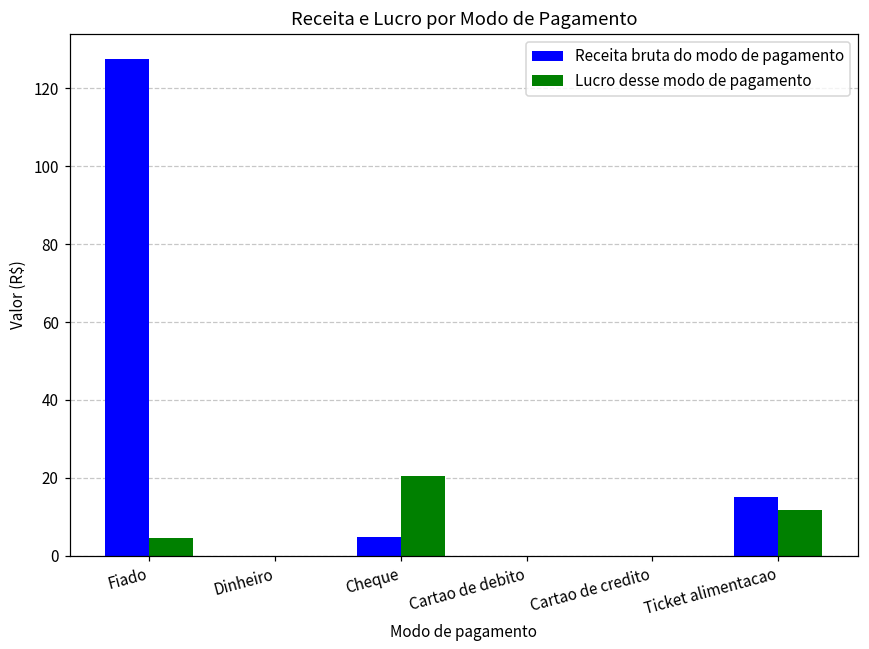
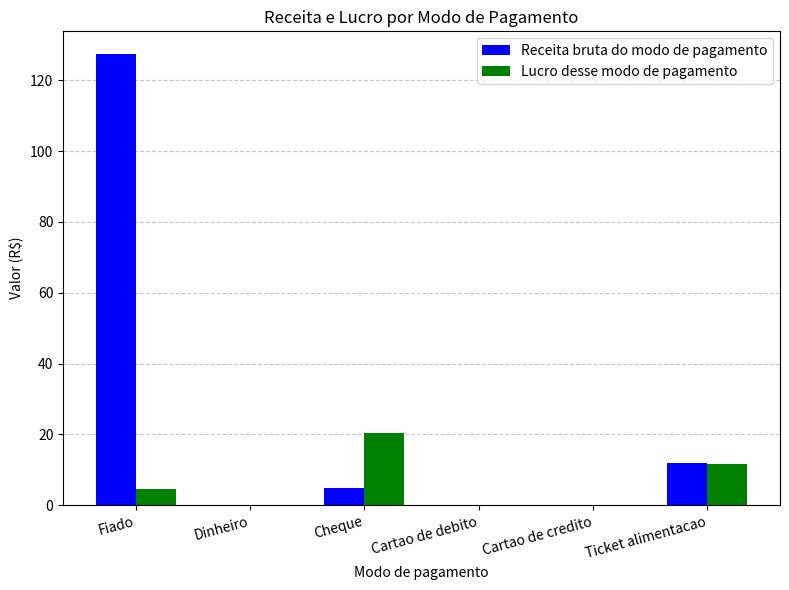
  {
    "Receita bruta do modo de pagamento": {
      "Fiado": 128,
      "Dinheiro": 0,
      "Cheque": 5,
      "Cartao de debito": 0,
      "Cartao de credito": 0,
-     "Ticket alimentacao": 15
+     "Ticket alimentacao": 12
    },
    "Lucro desse modo de pagamento": {
      "Fiado": 5,
      "Dinheiro": 0,
      "Cheque": 21,
      "Cartao de debito": 0,
      "Cartao de credito": 0,
      "Ticket alimentacao": 12
    }
  }
